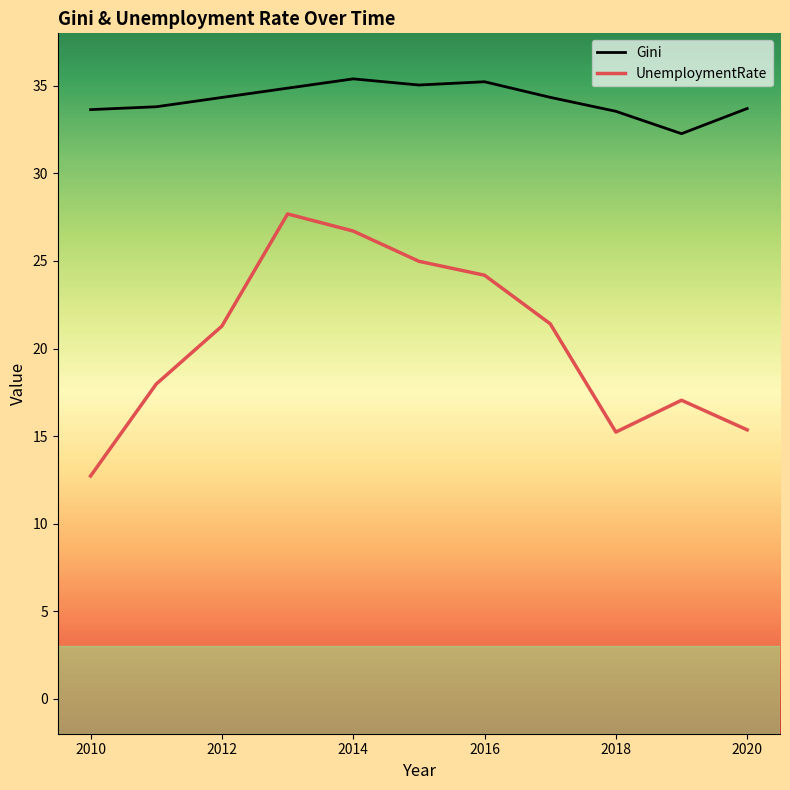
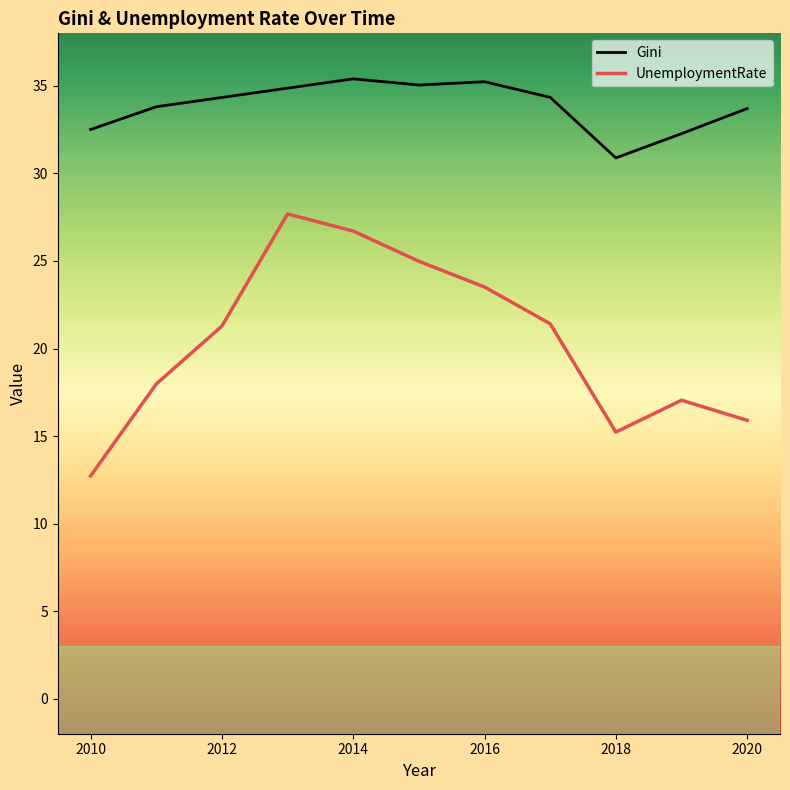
  {
    "Gini": {
-     "2010": 33.6,
+     "2010": 32.5,
      "2012": 34.3,
      "2014": 35.4,
      "2016": 35.2,
-     "2018": 33.5,
+     "2018": 30.9,
      "2020": 33.7
    },
    "UnemploymentRate": {
      "2010": 12.7,
      "2012": 21.3,
      "2014": 26.7,
-     "2016": 24.2,
+     "2016": 23.5,
      "2018": 15.2,
-     "2020": 15.4
+     "2020": 15.9
    }
  }
